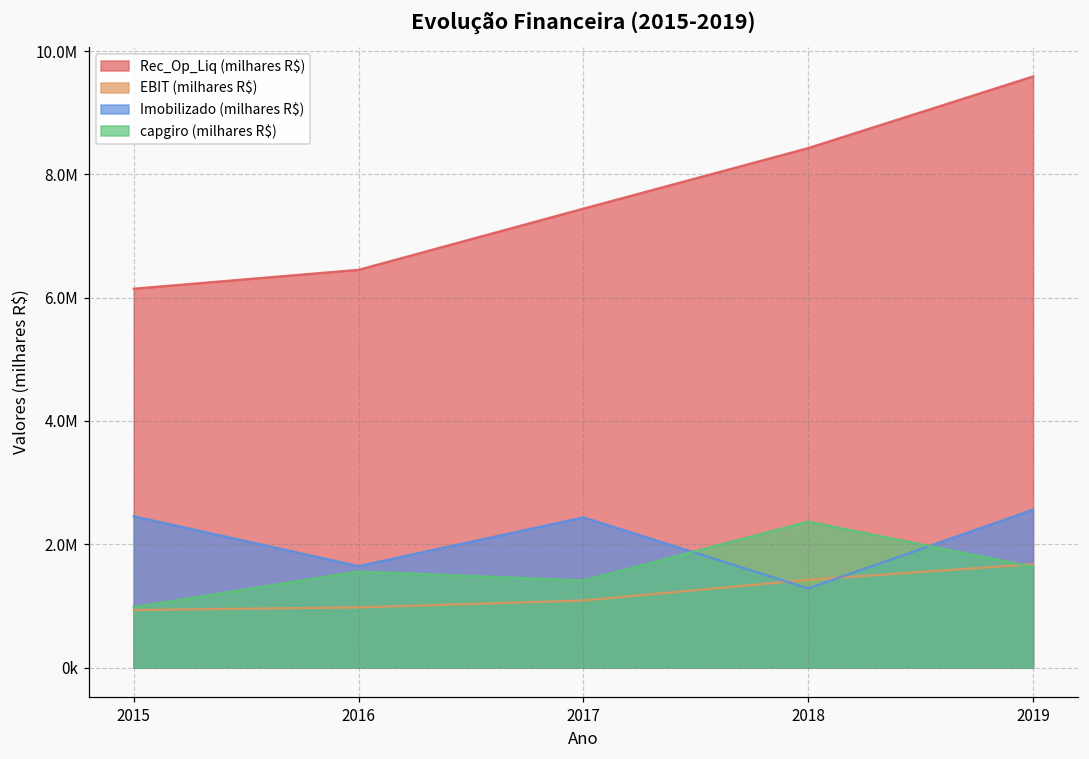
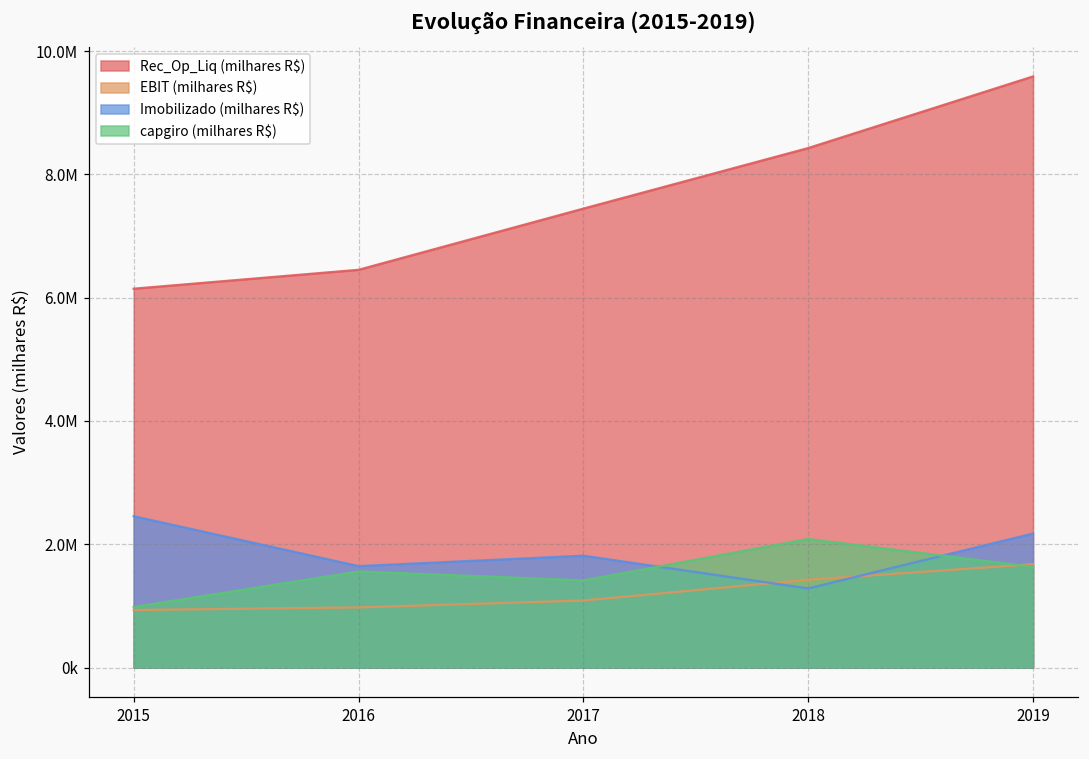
  {
    "Imobilizado (milhares R$)": {
      "2015": 2500000,
      "2016": 1600000,
-     "2017": 2400000,
+     "2017": 1800000,
      "2018": 1300000,
-     "2019": 2600000
+     "2019": 2200000
    },
    "capgiro (milhares R$)": {
      "2015": 1000000,
      "2016": 1600000,
      "2017": 1400000,
-     "2018": 2400000
+     "2018": 2100000
    }
  }
